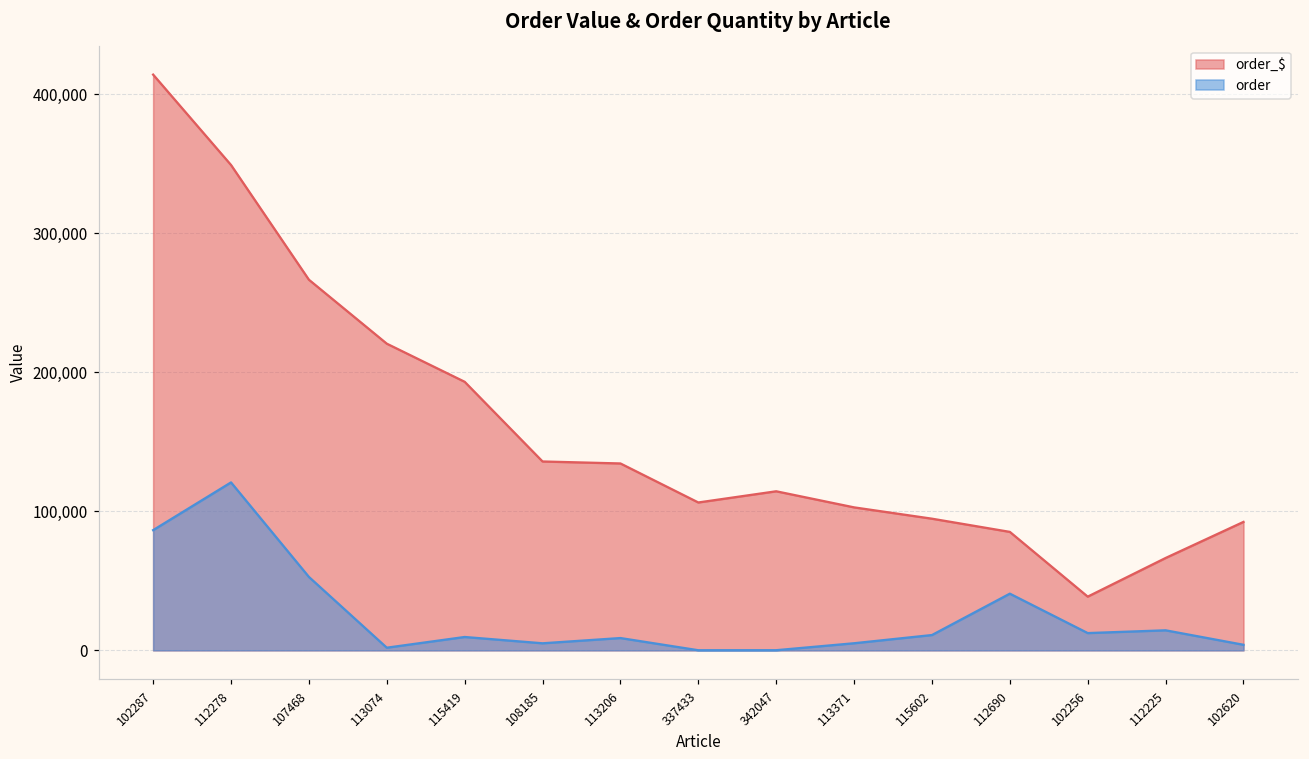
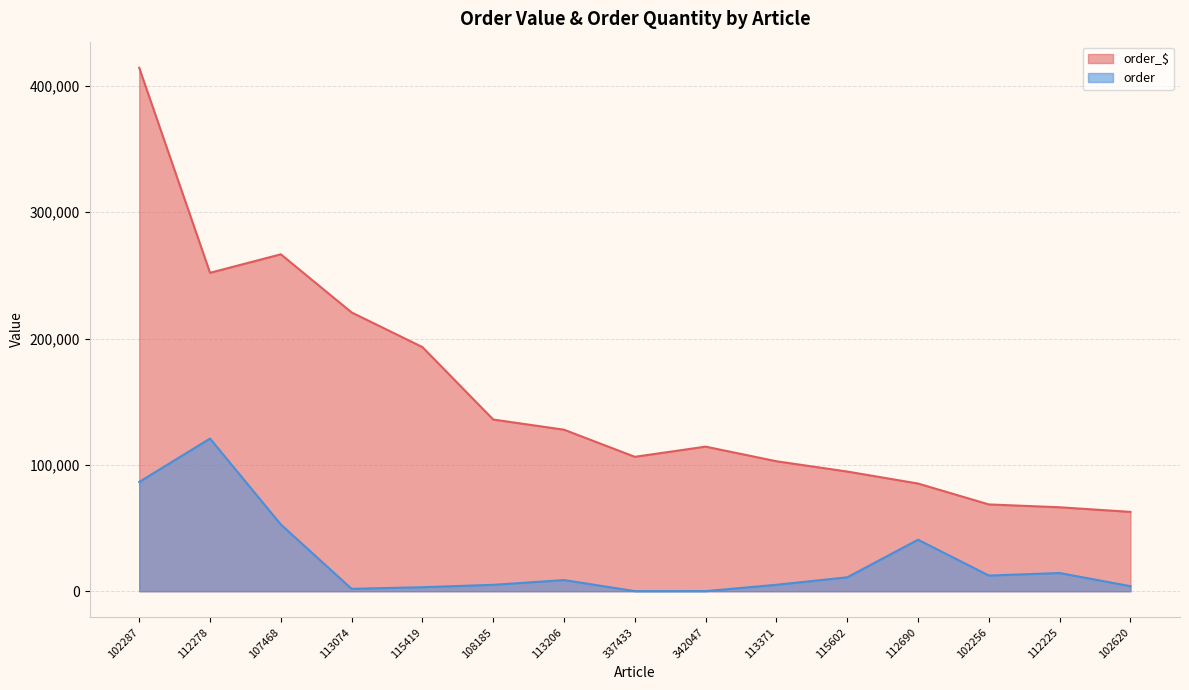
  {
    "order_$": {
      "102287": "414,000",
-     "112278": "349,000",
+     "112278": "252,000",
      "107468": "267,000",
      "113074": "221,000",
      "115419": "193,000",
      "108185": "136,000",
-     "113206": "134,000",
+     "113206": "128,000",
      "337433": "106,000",
      "342047": "114,000",
      "113371": "103,000",
      "115602": "95,000",
      "112690": "85,000",
-     "102256": "39,000",
+     "102256": "69,000",
      "112225": "66,000",
-     "102620": "92,000"
+     "102620": "63,000"
    },
    "order": {
      "102287": "86,000",
      "112278": "121,000",
      "107468": "53,000",
      "113074": "2,000",
-     "115419": "10,000",
+     "115419": "3,000",
      "108185": "5,000",
      "113206": "9,000",
      "337433": "0",
      "342047": "0",
      "113371": "5,000",
      "115602": "11,000",
      "112690": "41,000",
      "102256": "12,000",
      "112225": "14,000",
      "102620": "4,000"
    }
  }
